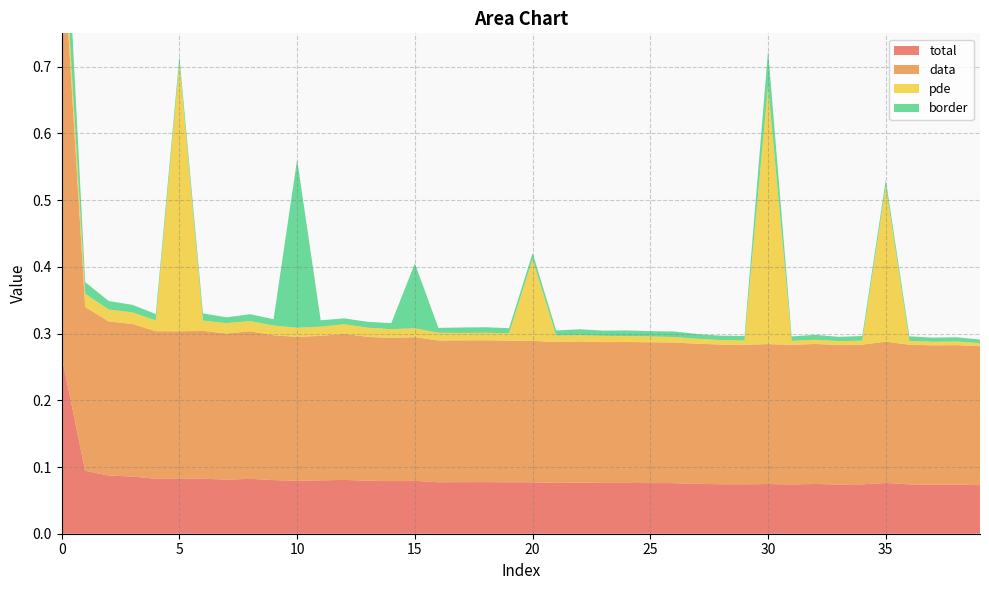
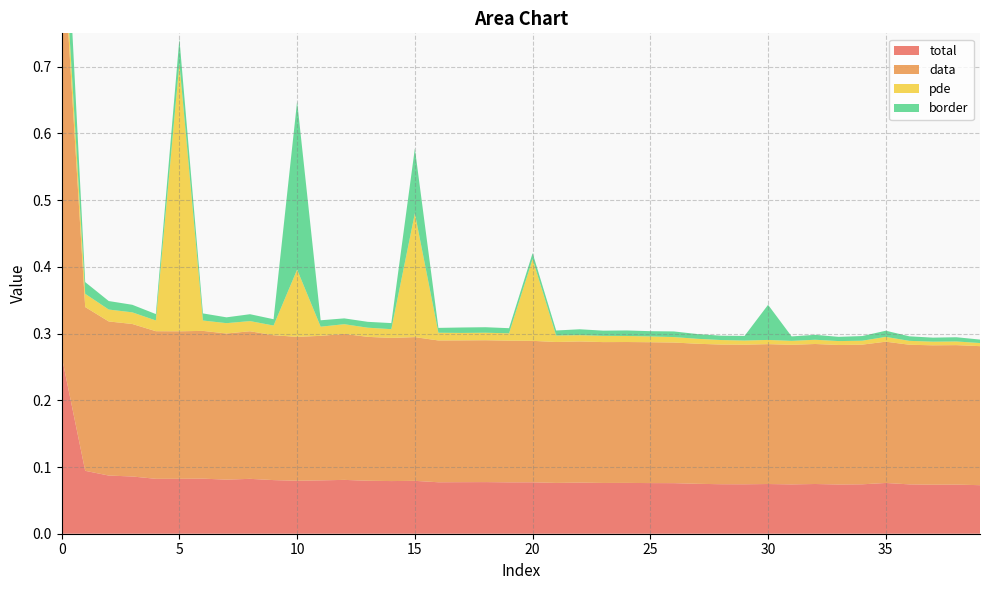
  {
    "pde": {
      "5": 0.40,
-     "10": 0.01,
-     "15": 0.01,
+     "10": 0.10,
+     "15": 0.19,
      "20": 0.12,
      "25": 0.01,
-     "30": 0.39,
-     "35": 0.23
+     "30": 0.01,
+     "35": 0.01
    },
    "border": {
-     "5": 0.01,
+     "5": 0.04,
      "10": 0.25,
      "15": 0.10,
      "20": 0.01,
      "25": 0.01,
      "30": 0.05,
      "35": 0.01
    }
  }
